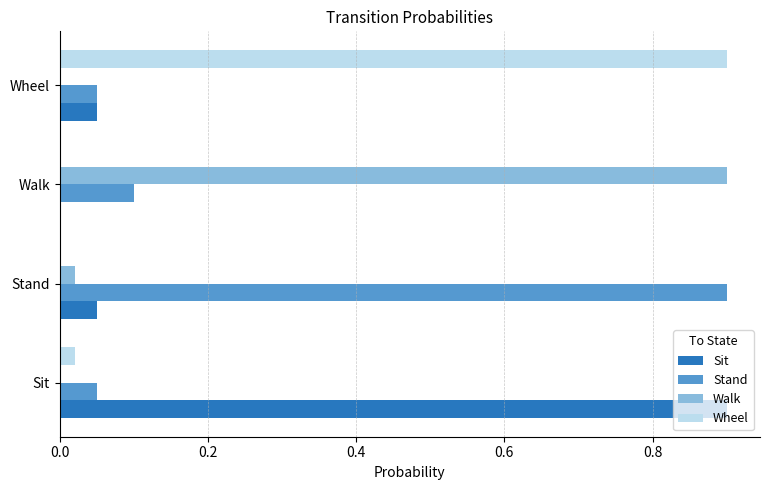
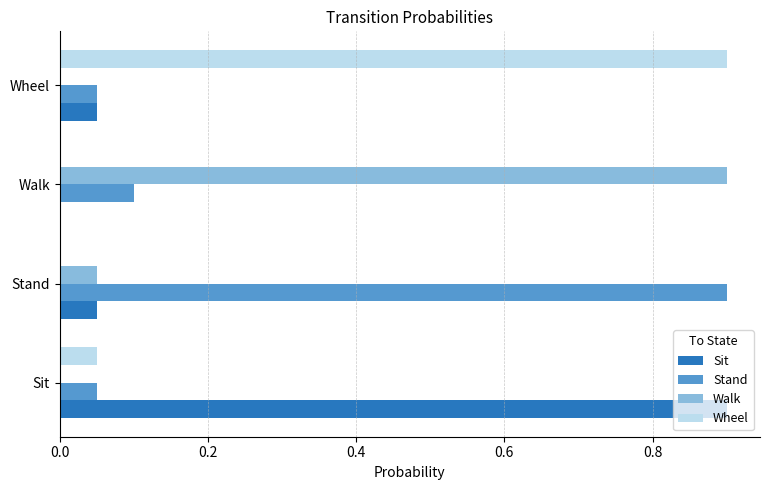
  {
    "Walk": {
      "Walk": 0.90,
-     "Stand": 0.02
+     "Stand": 0.05
    },
    "Wheel": {
      "Wheel": 0.90,
-     "Sit": 0.02
+     "Sit": 0.05
    }
  }
